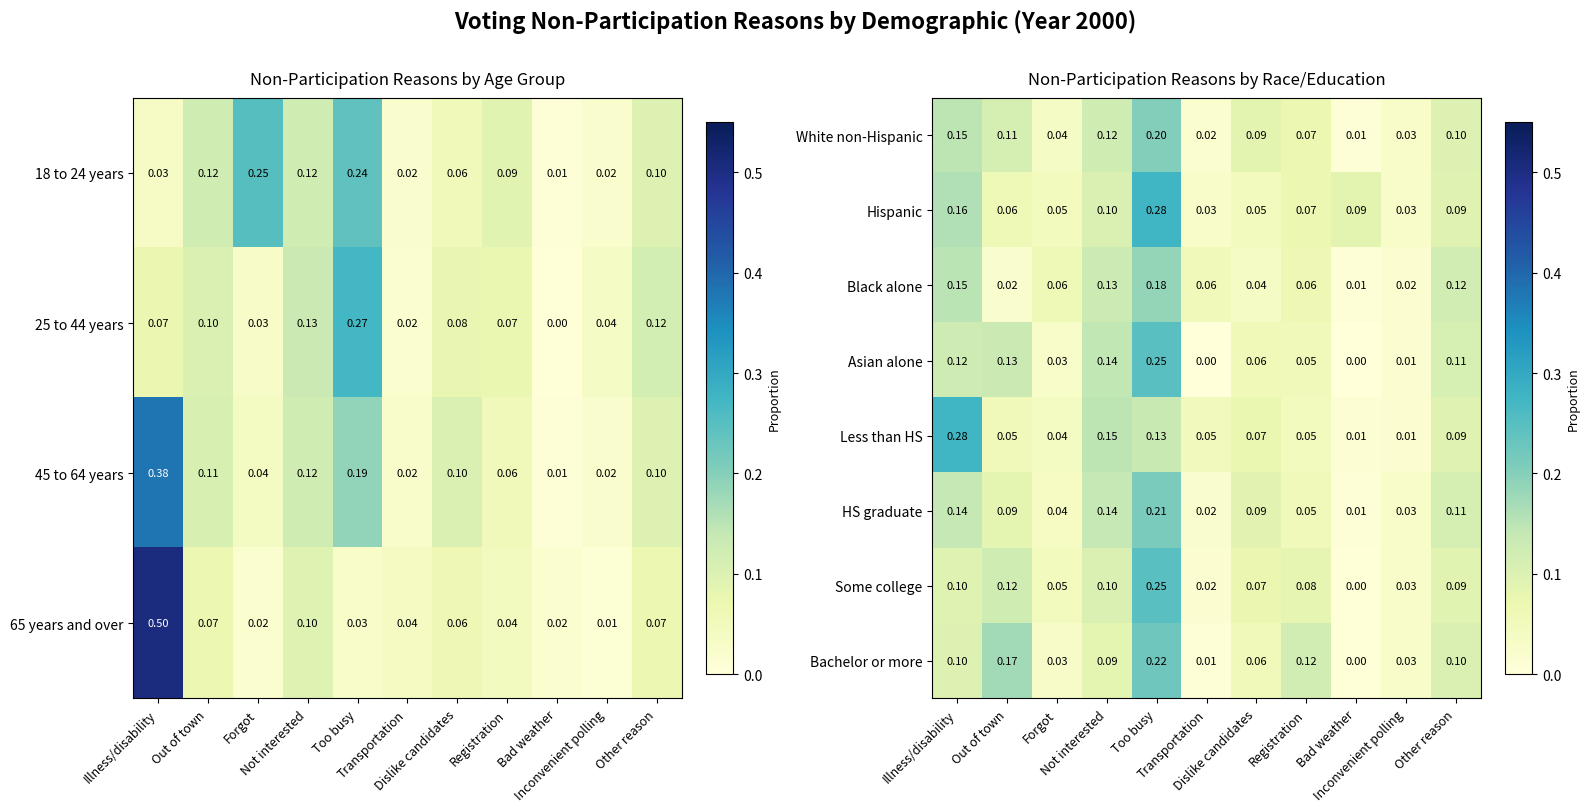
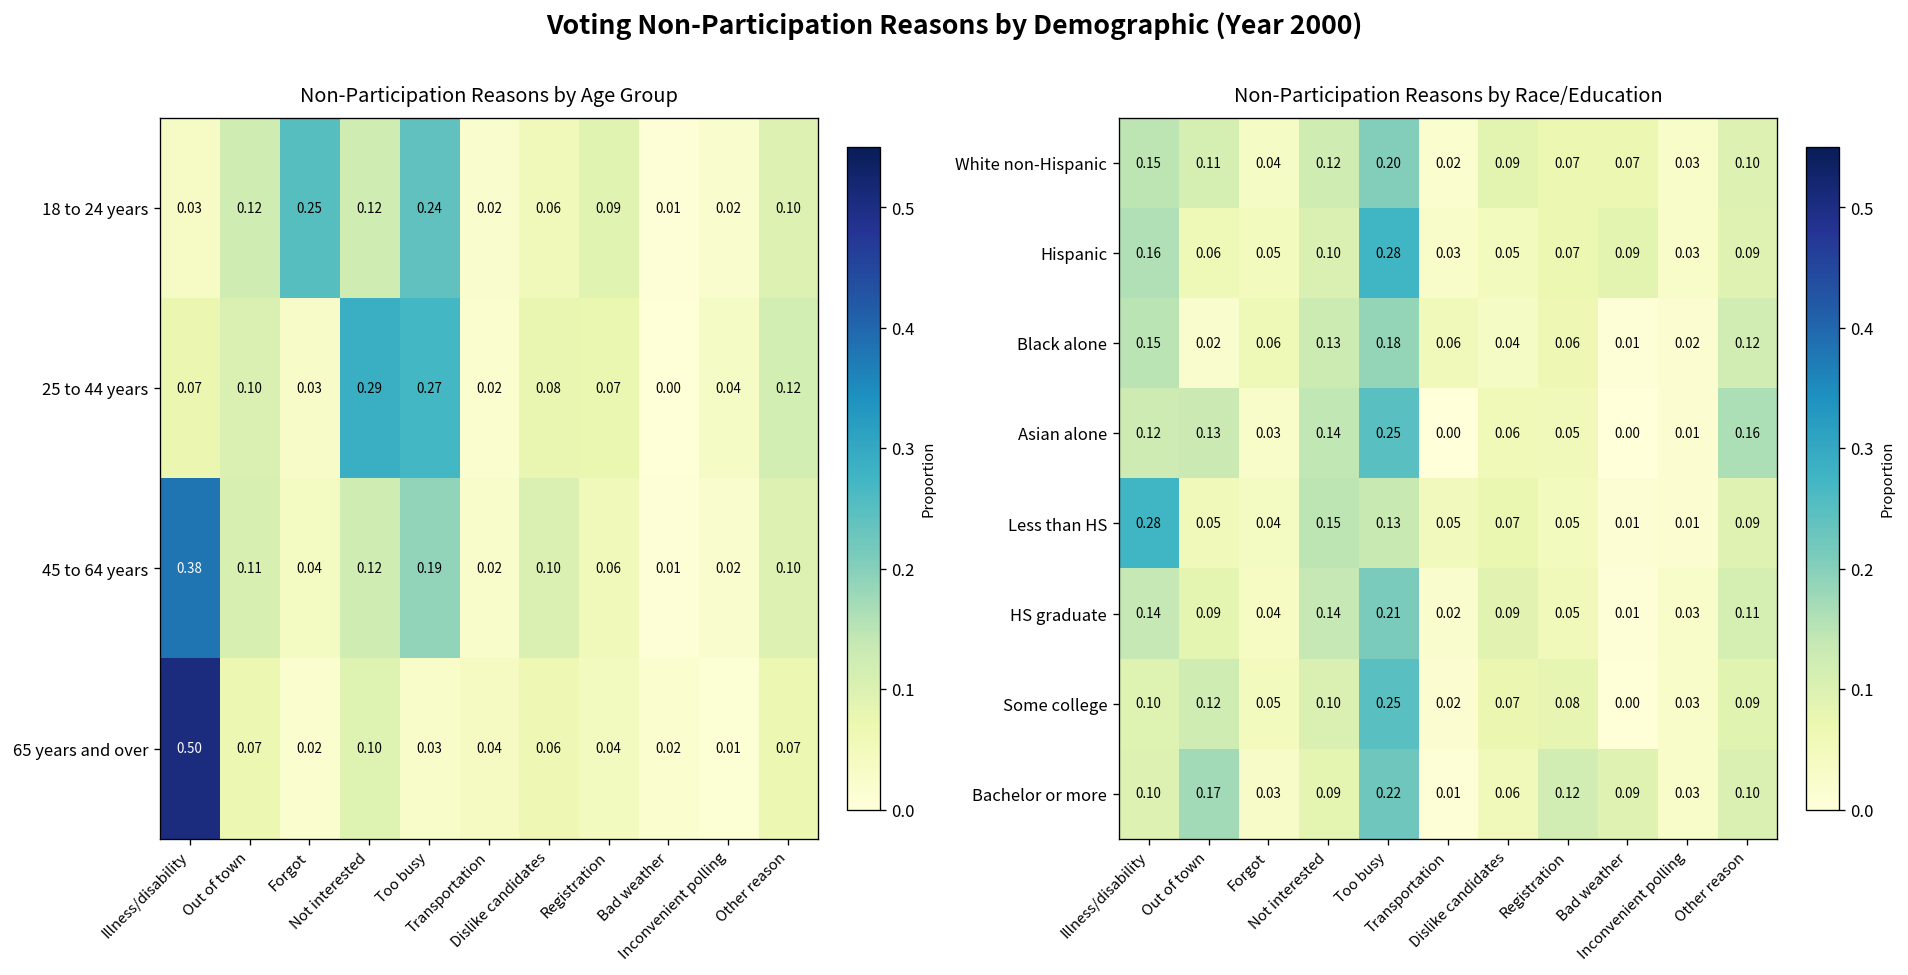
  {
    "Non-Participation Reasons by Age Group": {
      "18 to 24 years": {
        "Illness/disability": 0.03,
        "Out of town": 0.12,
        "Forgot": 0.25,
        "Not interested": 0.12,
        "Too busy": 0.24,
        "Transportation": 0.02,
        "Dislike candidates": 0.06,
        "Registration": 0.09,
        "Bad weather": 0.01,
        "Inconvenient polling": 0.02,
        "Other reason": 0.10
      },
      "25 to 44 years": {
        "Illness/disability": 0.07,
        "Out of town": 0.10,
        "Forgot": 0.03,
-       "Not interested": 0.13,
+       "Not interested": 0.29,
        "Too busy": 0.27,
        "Transportation": 0.02,
        "Dislike candidates": 0.08,
        "Registration": 0.07,
        "Bad weather": 0.00,
        "Inconvenient polling": 0.04,
        "Other reason": 0.12
      },
      "45 to 64 years": {
        "Illness/disability": 0.38,
        "Out of town": 0.11,
        "Forgot": 0.04,
        "Not interested": 0.12,
        "Too busy": 0.19,
        "Transportation": 0.02,
        "Dislike candidates": 0.10,
        "Registration": 0.06,
        "Bad weather": 0.01,
        "Inconvenient polling": 0.02,
        "Other reason": 0.10
      },
      "65 years and over": {
        "Illness/disability": 0.50,
        "Out of town": 0.07,
        "Forgot": 0.02,
        "Not interested": 0.10,
        "Too busy": 0.03,
        "Transportation": 0.04,
        "Dislike candidates": 0.06,
        "Registration": 0.04,
        "Bad weather": 0.02,
        "Inconvenient polling": 0.01,
        "Other reason": 0.07
      }
    },
    "Non-Participation Reasons by Race/Education": {
      "White non-Hispanic": {
        "Illness/disability": 0.15,
        "Out of town": 0.11,
        "Forgot": 0.04,
        "Not interested": 0.12,
        "Too busy": 0.20,
        "Transportation": 0.02,
        "Dislike candidates": 0.09,
        "Registration": 0.07,
-       "Bad weather": 0.01,
+       "Bad weather": 0.07,
        "Inconvenient polling": 0.03,
        "Other reason": 0.10
      },
      "Hispanic": {
        "Illness/disability": 0.16,
        "Out of town": 0.06,
        "Forgot": 0.05,
        "Not interested": 0.10,
        "Too busy": 0.28,
        "Transportation": 0.03,
        "Dislike candidates": 0.05,
        "Registration": 0.07,
        "Bad weather": 0.09,
        "Inconvenient polling": 0.03,
        "Other reason": 0.09
      },
      "Black alone": {
        "Illness/disability": 0.15,
        "Out of town": 0.02,
        "Forgot": 0.06,
        "Not interested": 0.13,
        "Too busy": 0.18,
        "Transportation": 0.06,
        "Dislike candidates": 0.04,
        "Registration": 0.06,
        "Bad weather": 0.01,
        "Inconvenient polling": 0.02,
        "Other reason": 0.12
      },
      "Asian alone": {
        "Illness/disability": 0.12,
        "Out of town": 0.13,
        "Forgot": 0.03,
        "Not interested": 0.14,
        "Too busy": 0.25,
        "Transportation": 0.00,
        "Dislike candidates": 0.06,
        "Registration": 0.05,
        "Bad weather": 0.00,
        "Inconvenient polling": 0.01,
-       "Other reason": 0.11
+       "Other reason": 0.16
      },
      "Less than HS": {
        "Illness/disability": 0.28,
        "Out of town": 0.05,
        "Forgot": 0.04,
        "Not interested": 0.15,
        "Too busy": 0.13,
        "Transportation": 0.05,
        "Dislike candidates": 0.07,
        "Registration": 0.05,
        "Bad weather": 0.01,
        "Inconvenient polling": 0.01,
        "Other reason": 0.09
      },
      "HS graduate": {
        "Illness/disability": 0.14,
        "Out of town": 0.09,
        "Forgot": 0.04,
        "Not interested": 0.14,
        "Too busy": 0.21,
        "Transportation": 0.02,
        "Dislike candidates": 0.09,
        "Registration": 0.05,
        "Bad weather": 0.01,
        "Inconvenient polling": 0.03,
        "Other reason": 0.11
      },
      "Some college": {
        "Illness/disability": 0.10,
        "Out of town": 0.12,
        "Forgot": 0.05,
        "Not interested": 0.10,
        "Too busy": 0.25,
        "Transportation": 0.02,
        "Dislike candidates": 0.07,
        "Registration": 0.08,
        "Bad weather": 0.00,
        "Inconvenient polling": 0.03,
        "Other reason": 0.09
      },
      "Bachelor or more": {
        "Illness/disability": 0.10,
        "Out of town": 0.17,
        "Forgot": 0.03,
        "Not interested": 0.09,
        "Too busy": 0.22,
        "Transportation": 0.01,
        "Dislike candidates": 0.06,
        "Registration": 0.12,
-       "Bad weather": 0.00,
+       "Bad weather": 0.09,
        "Inconvenient polling": 0.03,
        "Other reason": 0.10
      }
    }
  }
